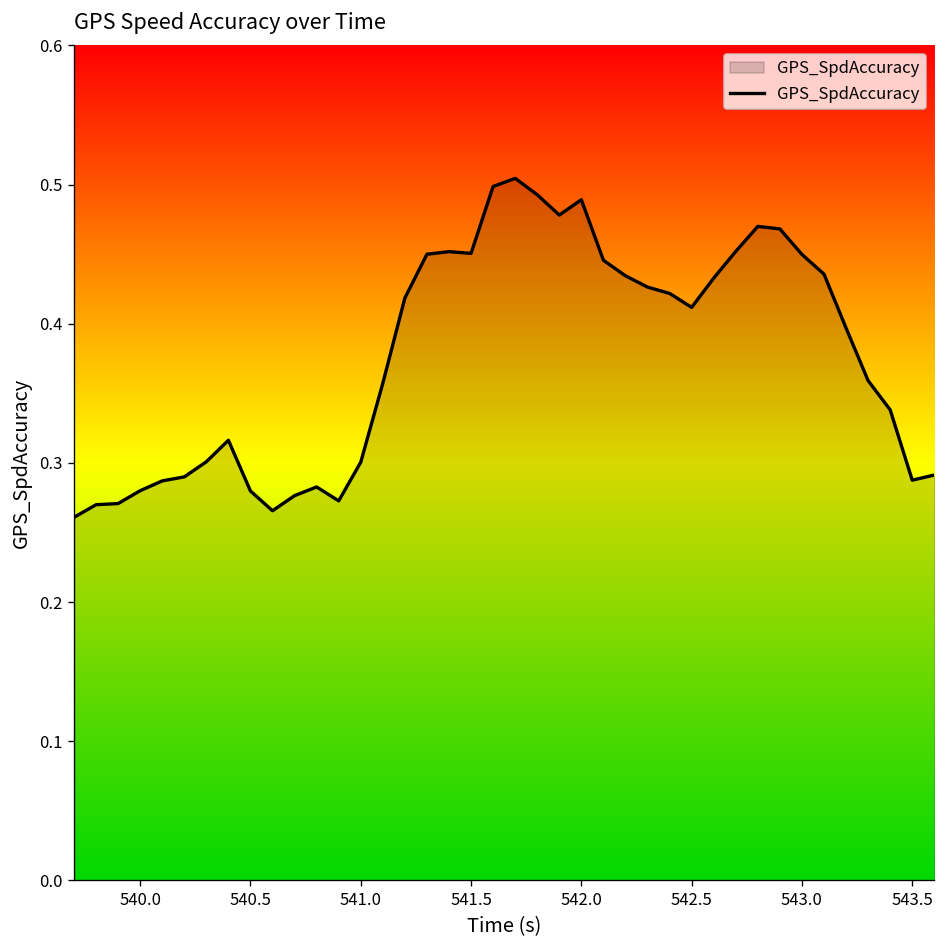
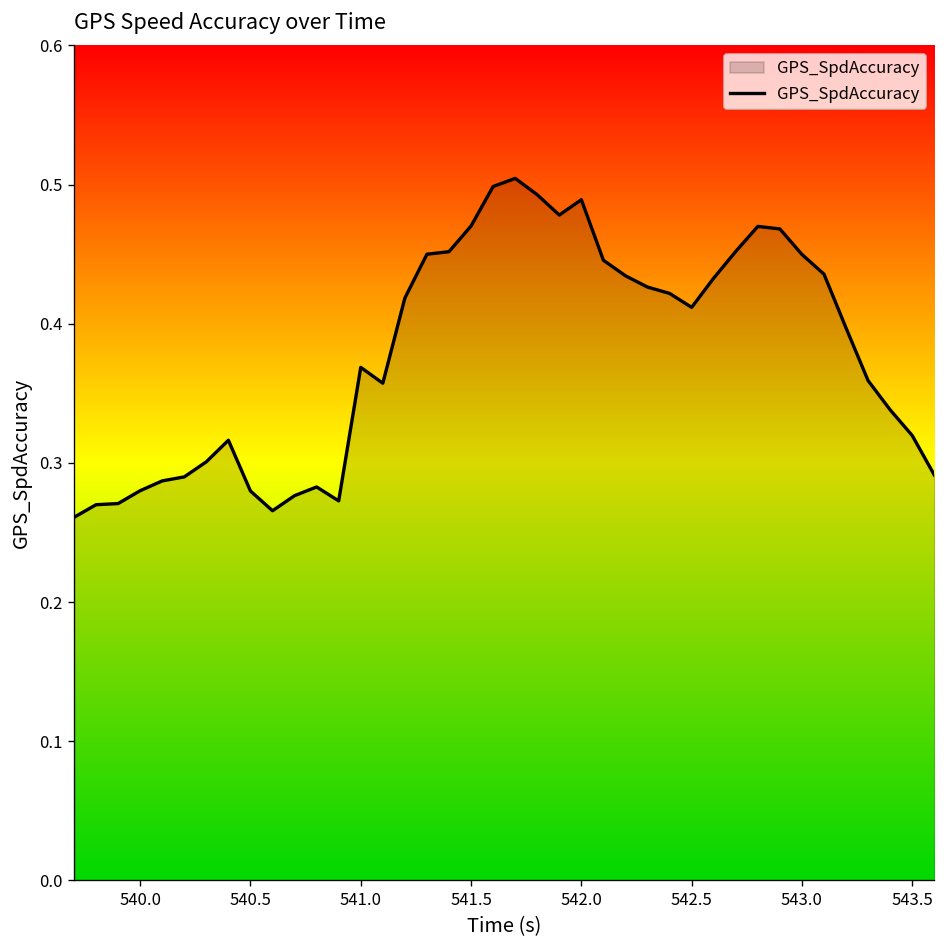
  {
    "540.0": 0.280,
    "540.5": 0.280,
-   "541.0": 0.301,
-   "541.5": 0.451,
+   "541.0": 0.369,
+   "541.5": 0.470,
    "542.0": 0.489,
    "542.5": 0.412,
    "543.0": 0.450,
-   "543.5": 0.288
+   "543.5": 0.320
  }
